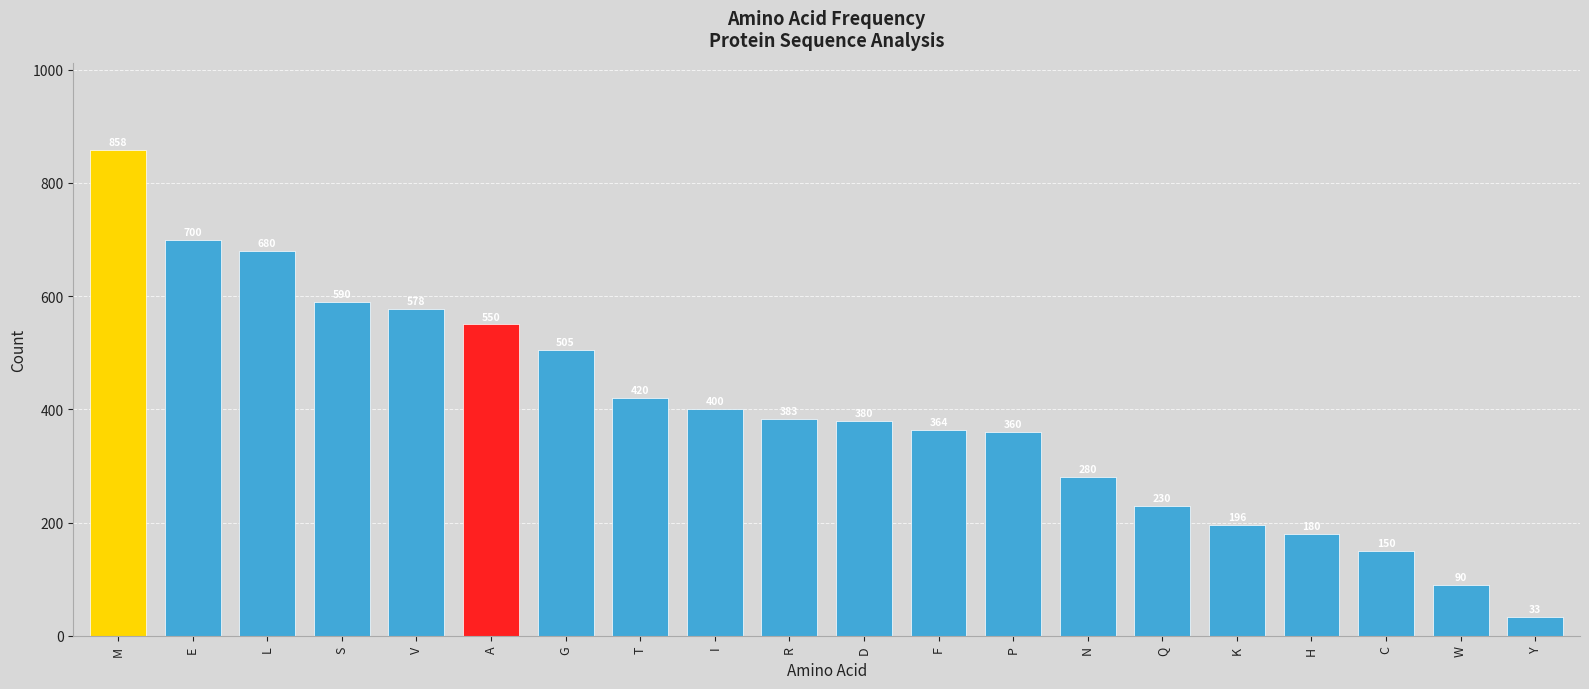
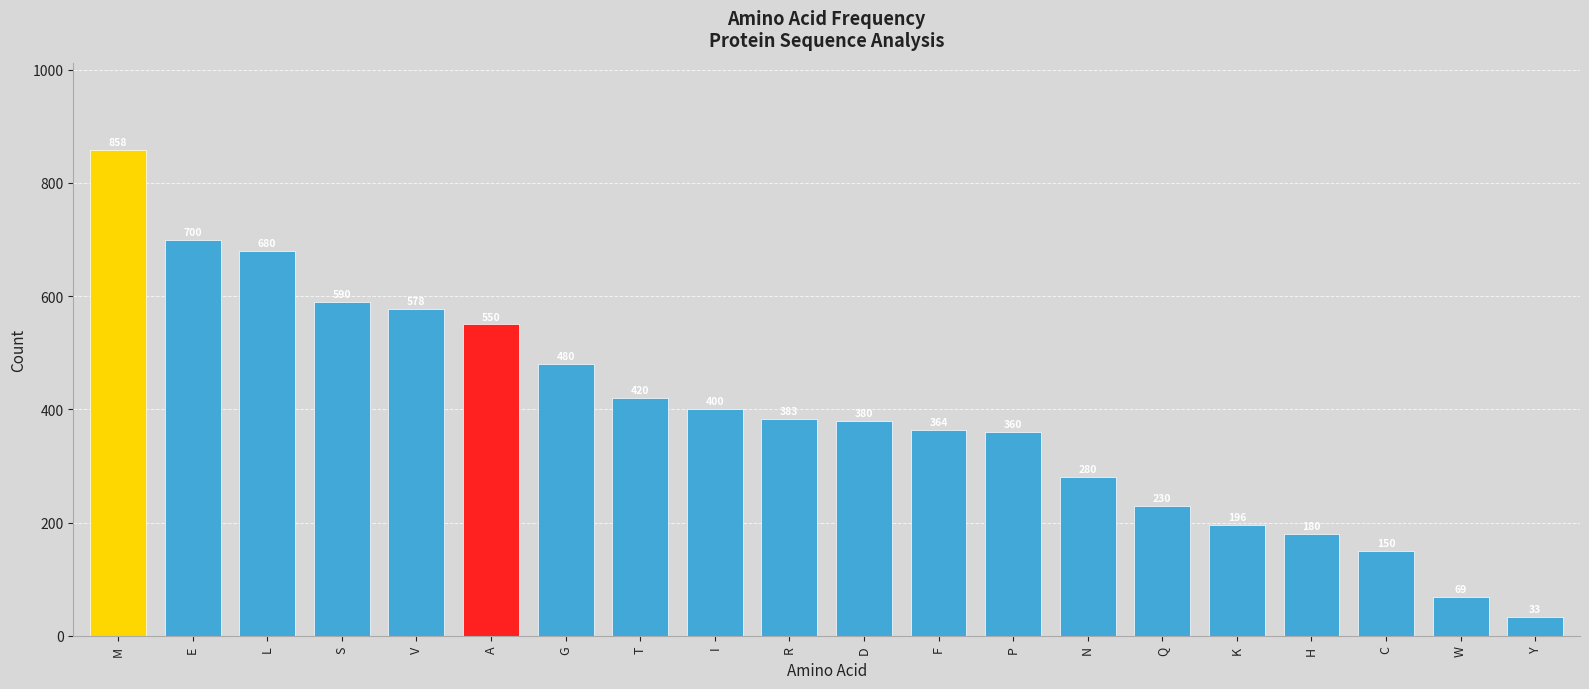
  {
    "M": 860,
    "E": 700,
    "L": 680,
    "S": 590,
    "V": 580,
    "A": 550,
-   "G": 510,
+   "G": 480,
    "T": 420,
    "I": 400,
    "R": 380,
    "D": 380,
    "F": 360,
    "P": 360,
    "N": 280,
    "Q": 230,
    "K": 200,
    "H": 180,
    "C": 150,
-   "W": 90,
+   "W": 70,
    "Y": 30
  }
